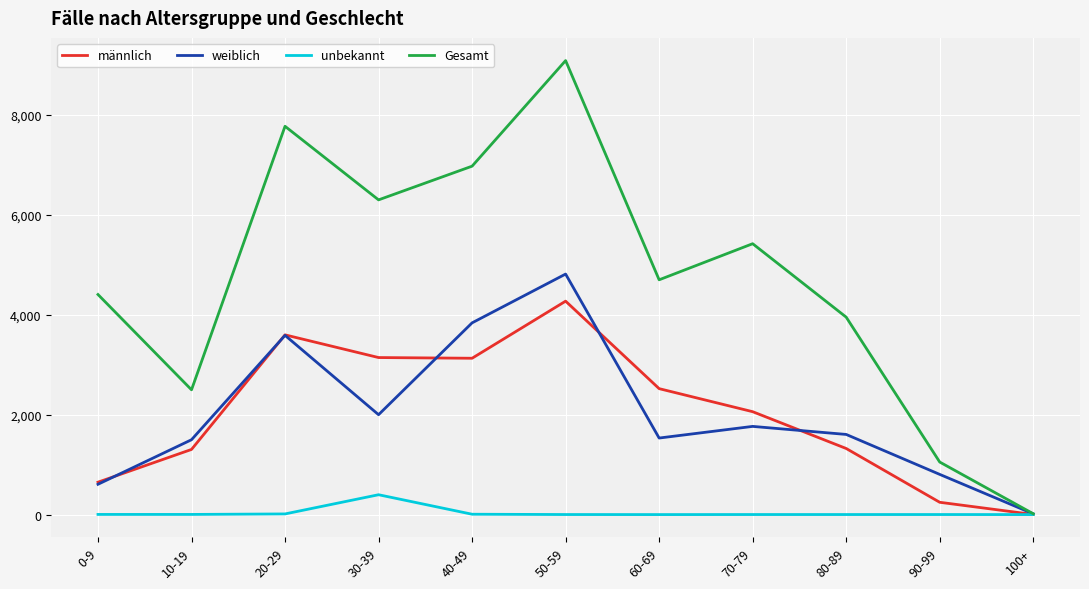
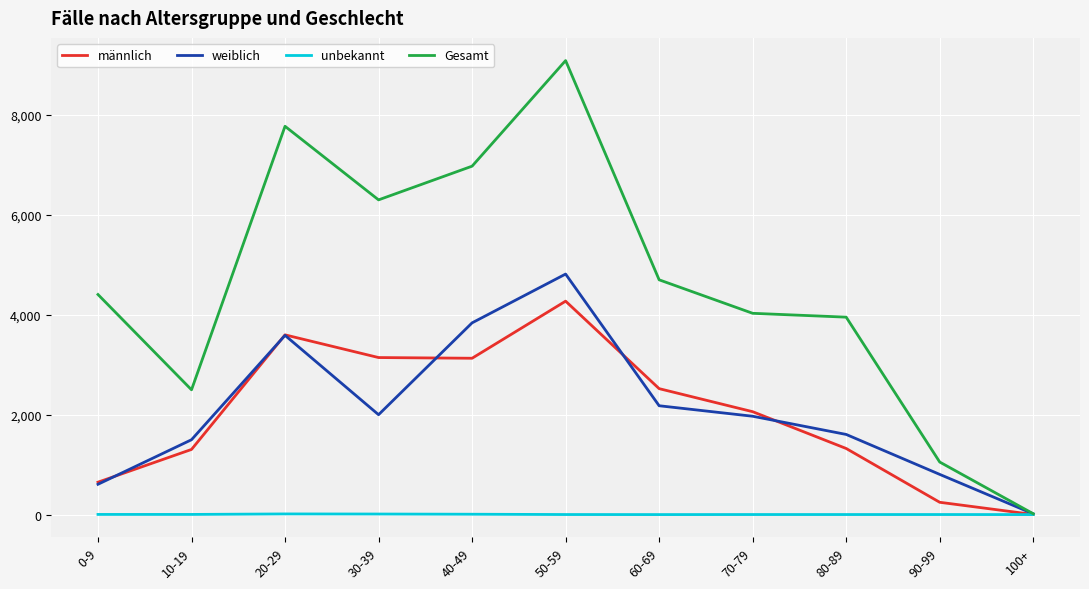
  {
    "männlich": {
      "10-19": "1,300",
      "30-39": "3,100",
      "40-49": "3,100",
      "50-59": "4,300",
      "60-69": "2,500",
      "70-79": "2,100",
      "80-89": "1,300",
      "90-99": "200"
    },
    "weiblich": {
      "10-19": "1,500",
      "30-39": "2,000",
      "40-49": "3,800",
      "50-59": "4,800",
-     "60-69": "1,500",
-     "70-79": "1,800",
+     "60-69": "2,200",
+     "70-79": "2,000",
      "80-89": "1,600",
      "90-99": "800"
    },
    "unbekannt": {
      "0-9": "0",
      "10-19": "0",
      "20-29": "0",
-     "30-39": "400",
+     "30-39": "0",
      "40-49": "0",
      "50-59": "0",
      "60-69": "0",
      "70-79": "0",
      "80-89": "0",
      "90-99": "0"
    },
    "Gesamt": {
      "0-9": "4,400",
      "10-19": "2,500",
      "20-29": "7,800",
      "30-39": "6,300",
      "40-49": "7,000",
      "50-59": "9,100",
      "60-69": "4,700",
-     "70-79": "5,400",
+     "70-79": "4,000",
      "80-89": "3,900",
      "90-99": "1,100"
    }
  }
